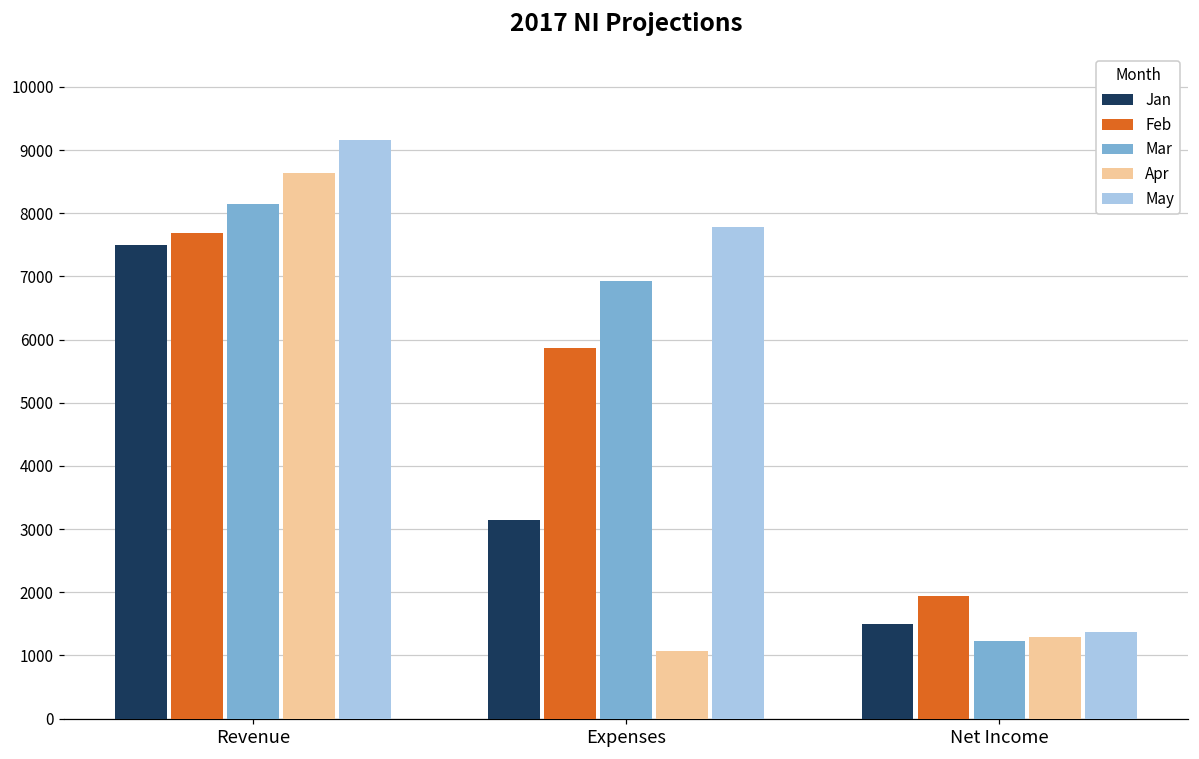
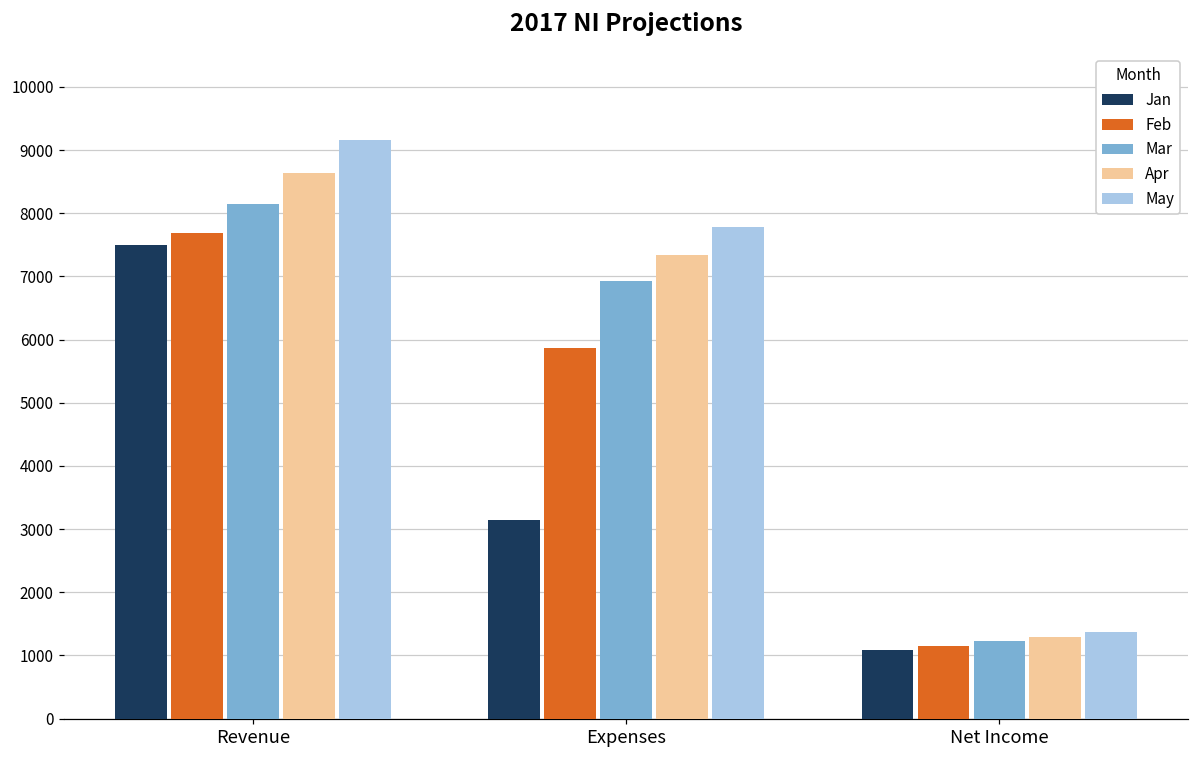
  {
    "Jan": {
      "Revenue": 7500,
      "Expenses": 3100,
-     "Net Income": 1500
+     "Net Income": 1100
    },
    "Feb": {
      "Revenue": 7700,
      "Expenses": 5900,
-     "Net Income": 1900
+     "Net Income": 1200
    },
    "Apr": {
      "Revenue": 8600,
-     "Expenses": 1100,
+     "Expenses": 7300,
      "Net Income": 1300
    }
  }
